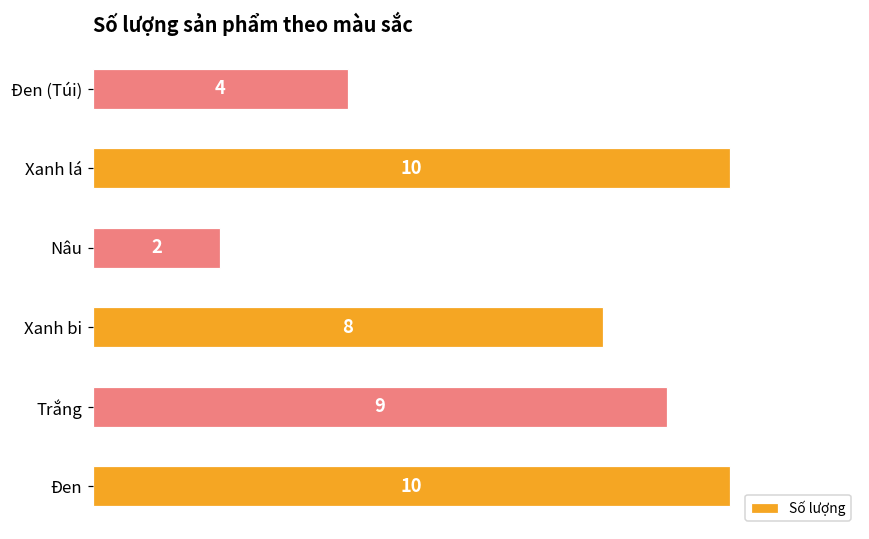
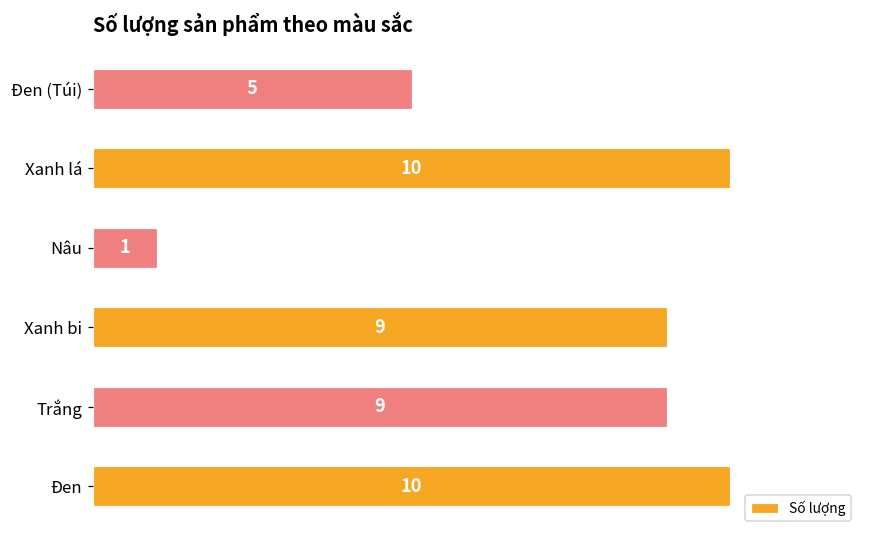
  {
-   "Đen (Túi)": 4,
+   "Đen (Túi)": 5,
    "Xanh lá": 10,
-   "Nâu": 2,
-   "Xanh bi": 8,
+   "Nâu": 1,
+   "Xanh bi": 9,
    "Trắng": 9,
    "Đen": 10
  }
